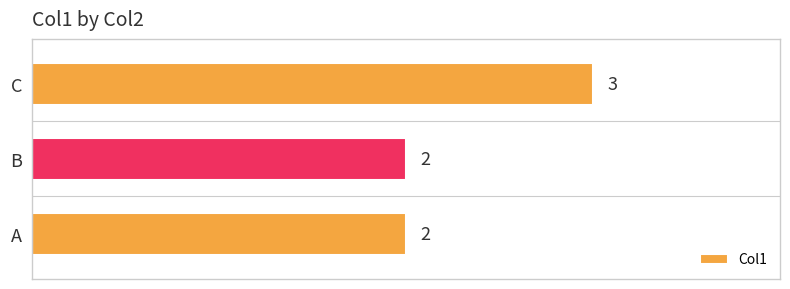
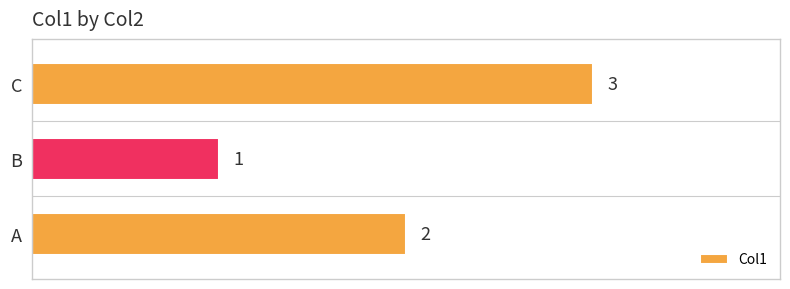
  {
    "C": 3,
-   "B": 2,
+   "B": 1,
    "A": 2
  }
